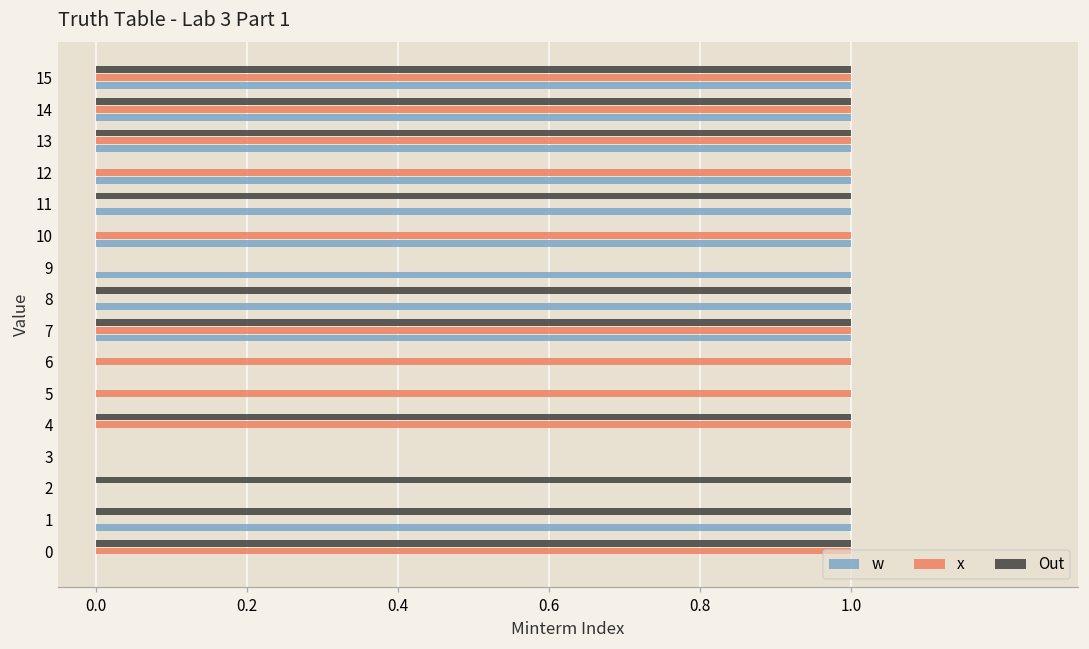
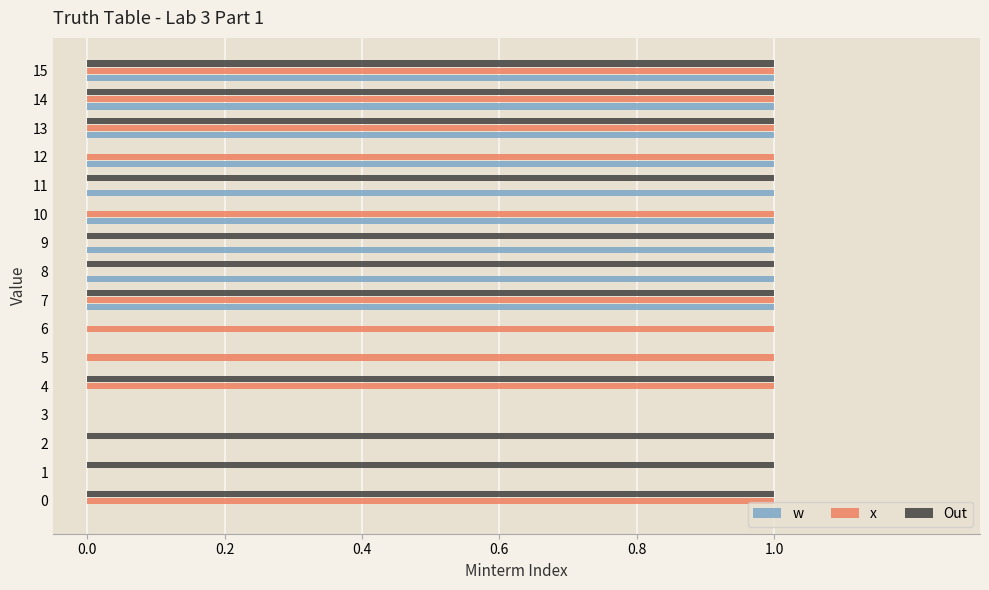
  {
    "w": {
      "15": 1,
      "14": 1,
      "13": 1,
      "12": 1,
      "11": 1,
      "10": 1,
      "9": 1,
      "8": 1,
      "7": 1,
      "6": 0,
      "5": 0,
      "4": 0,
      "3": 0,
      "2": 0,
-     "1": 1,
+     "1": 0,
      "0": 0
    },
    "x": {
      "15": 1,
      "14": 1,
      "13": 1,
      "12": 1,
      "11": 0,
      "10": 1,
      "9": 0,
      "8": 0,
      "7": 1,
      "6": 1,
      "5": 1,
      "4": 1,
      "3": 0,
      "2": 0,
      "1": 0,
      "0": 1
    },
    "Out": {
      "15": 1,
      "14": 1,
      "13": 1,
      "12": 0,
      "11": 1,
      "10": 0,
-     "9": 0,
+     "9": 1,
      "8": 1,
      "7": 1,
      "6": 0,
      "5": 0,
      "4": 1,
      "3": 0,
      "2": 1,
      "1": 1,
      "0": 1
    }
  }
